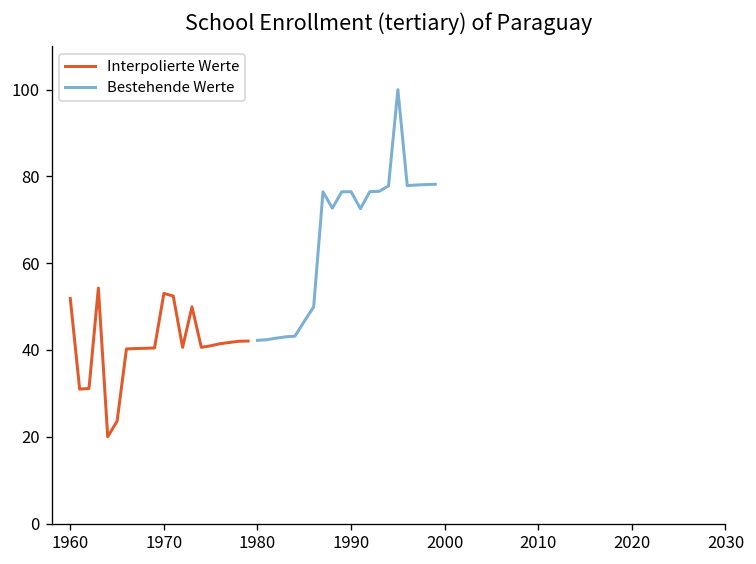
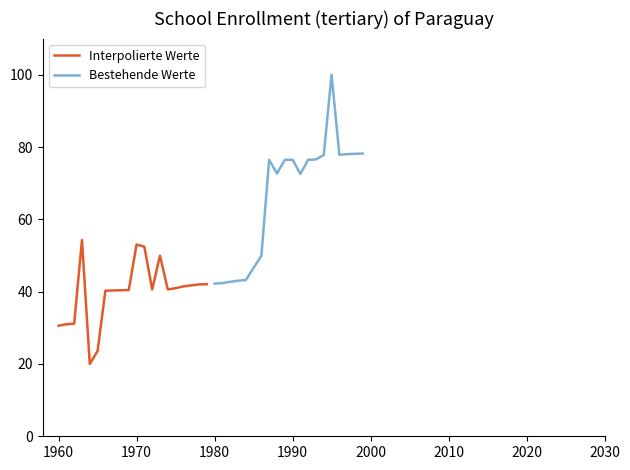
  {
    "Interpolierte Werte": {
-     "1960": 52,
+     "1960": 31,
      "1970": 53
    },
    "Bestehende Werte": {
      "1980": 42,
      "1990": 76
    }
  }
